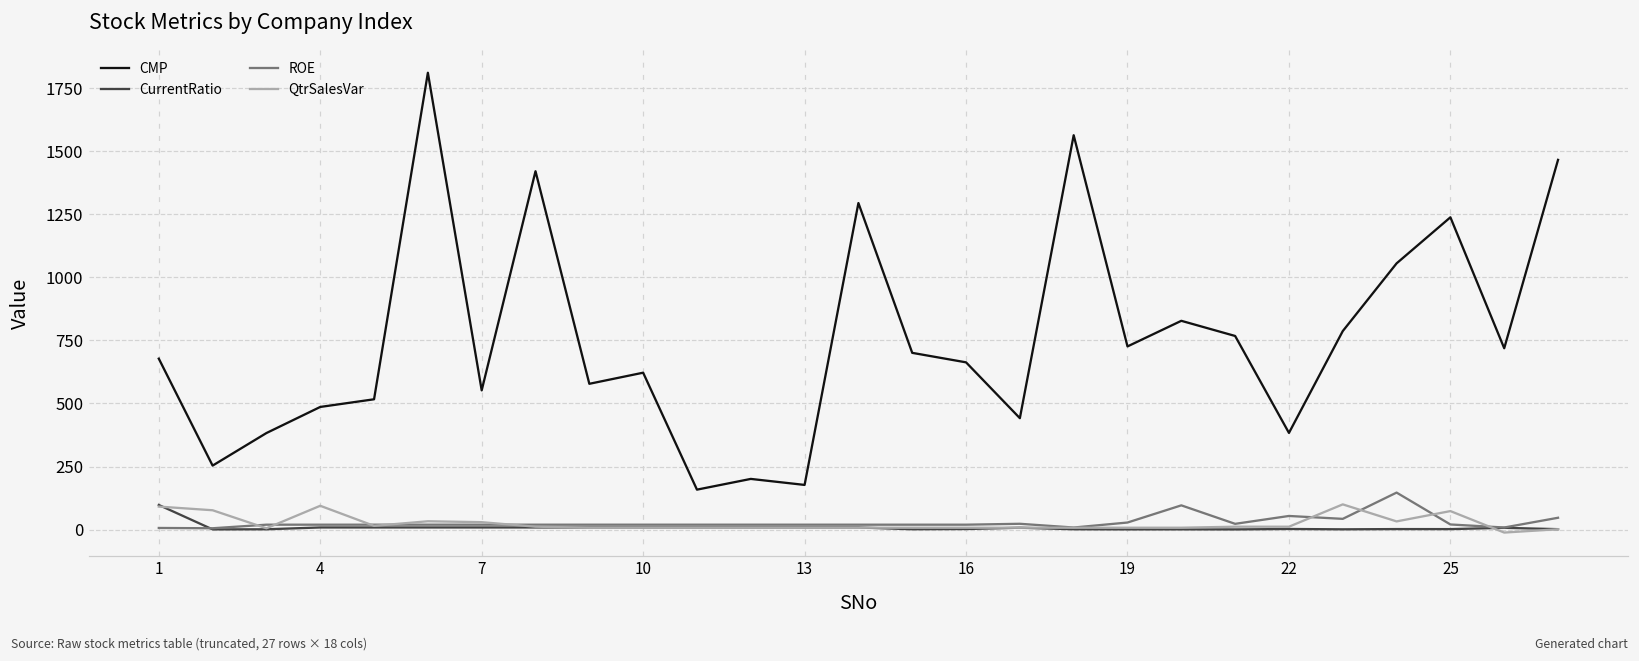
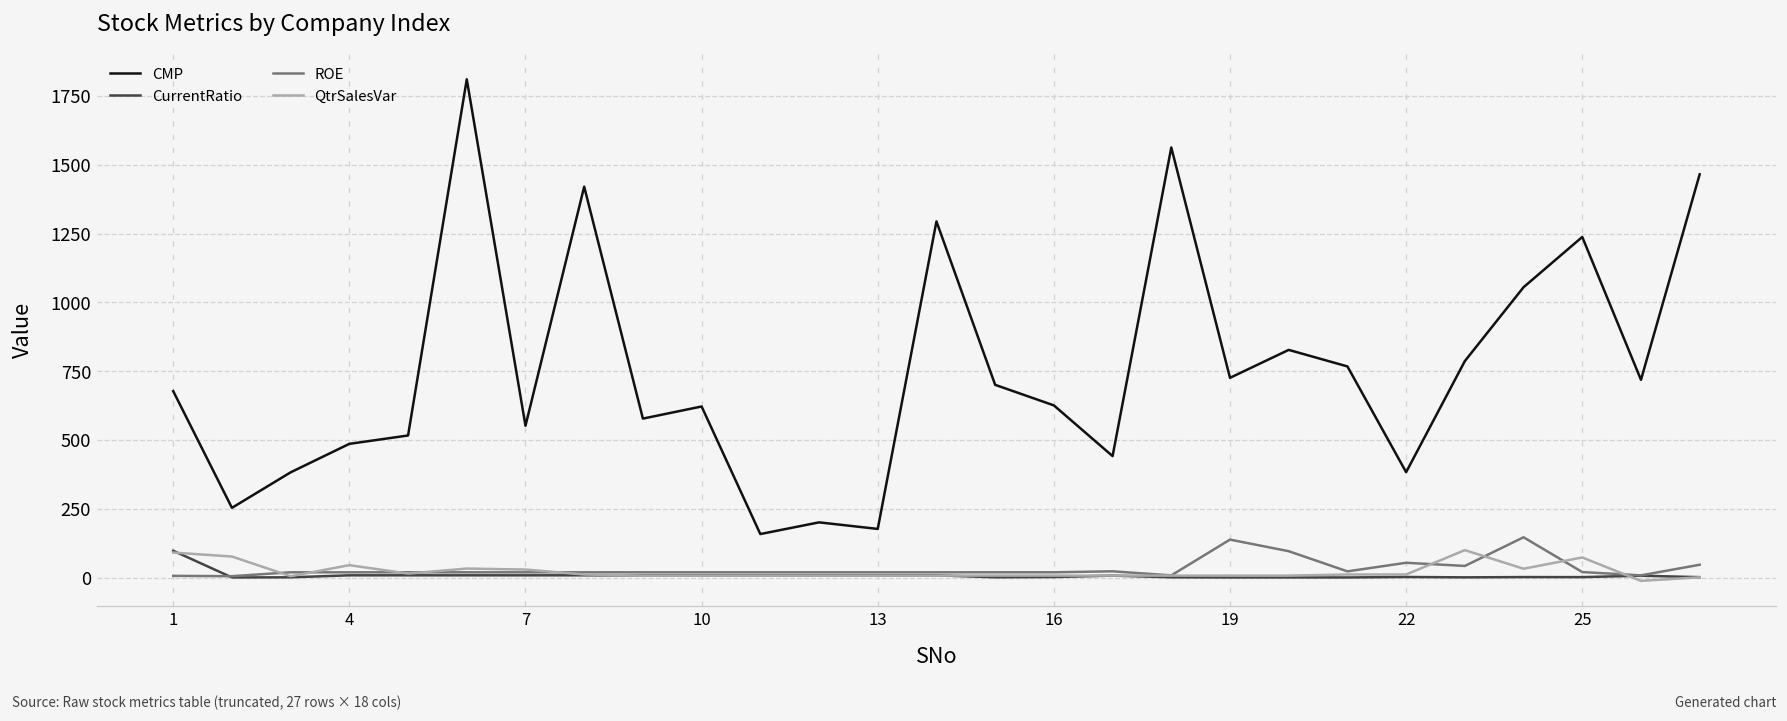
  {
    "CMP": {
      "1": 680,
      "4": 490,
      "7": 550,
      "10": 620,
      "13": 180,
-     "16": 660,
+     "16": 630,
      "19": 730,
      "22": 380,
      "25": 1240
    },
    "CurrentRatio": {
      "25": 0
    },
    "ROE": {
      "1": 10,
      "16": 20,
-     "19": 30,
+     "19": 140,
      "22": 50,
      "25": 20
    },
    "QtrSalesVar": {
-     "4": 90,
+     "4": 50,
      "25": 70
    }
  }
